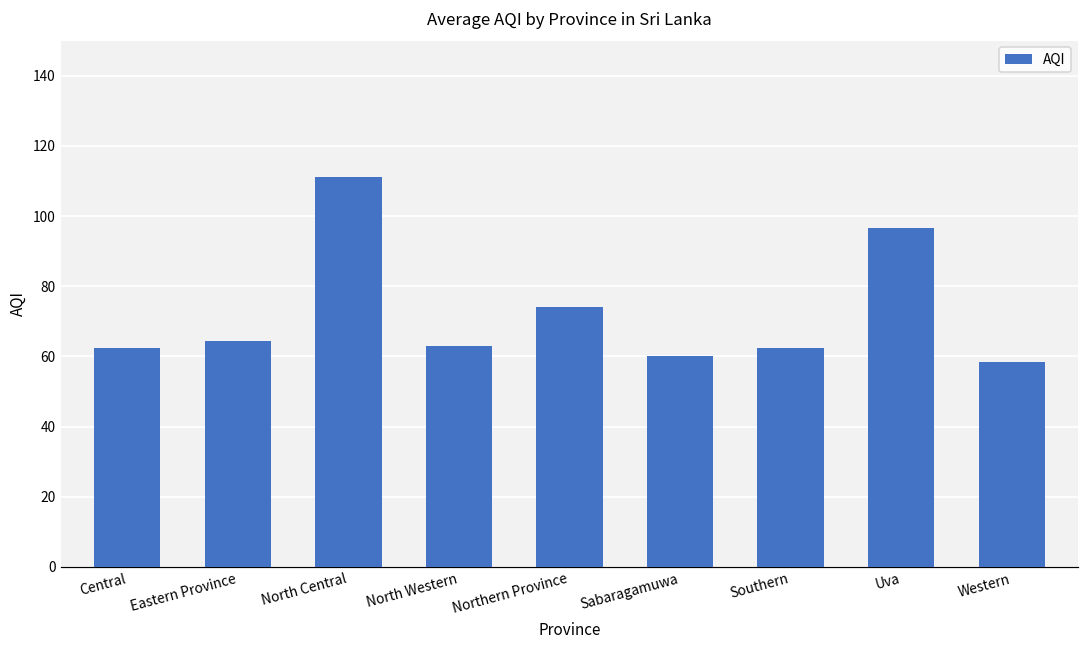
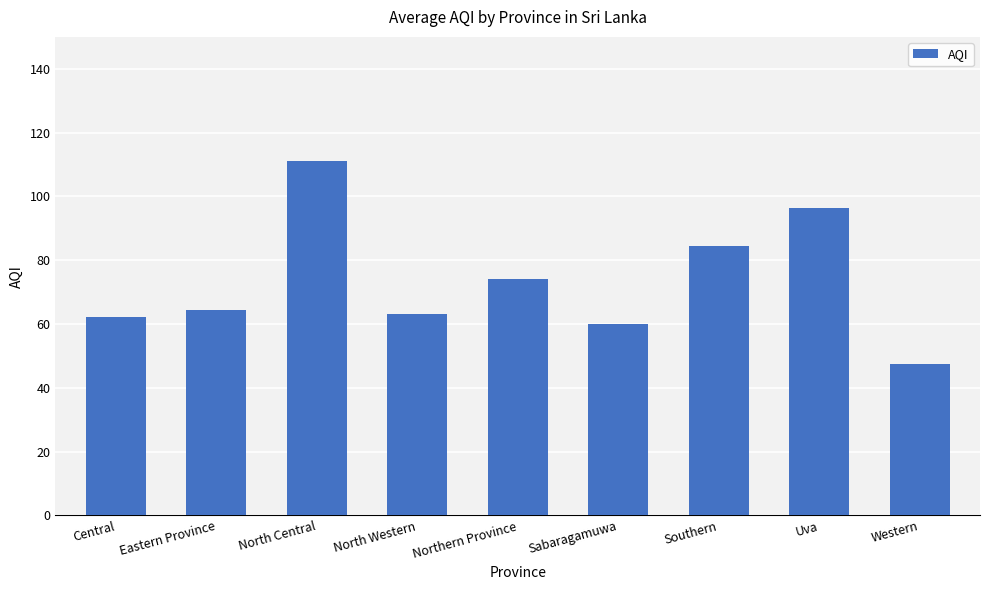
  {
    "Central": 62,
    "Eastern Province": 65,
    "North Central": 111,
    "North Western": 63,
    "Northern Province": 74,
    "Sabaragamuwa": 60,
-   "Southern": 63,
+   "Southern": 84,
    "Uva": 97,
-   "Western": 58
+   "Western": 47
  }
